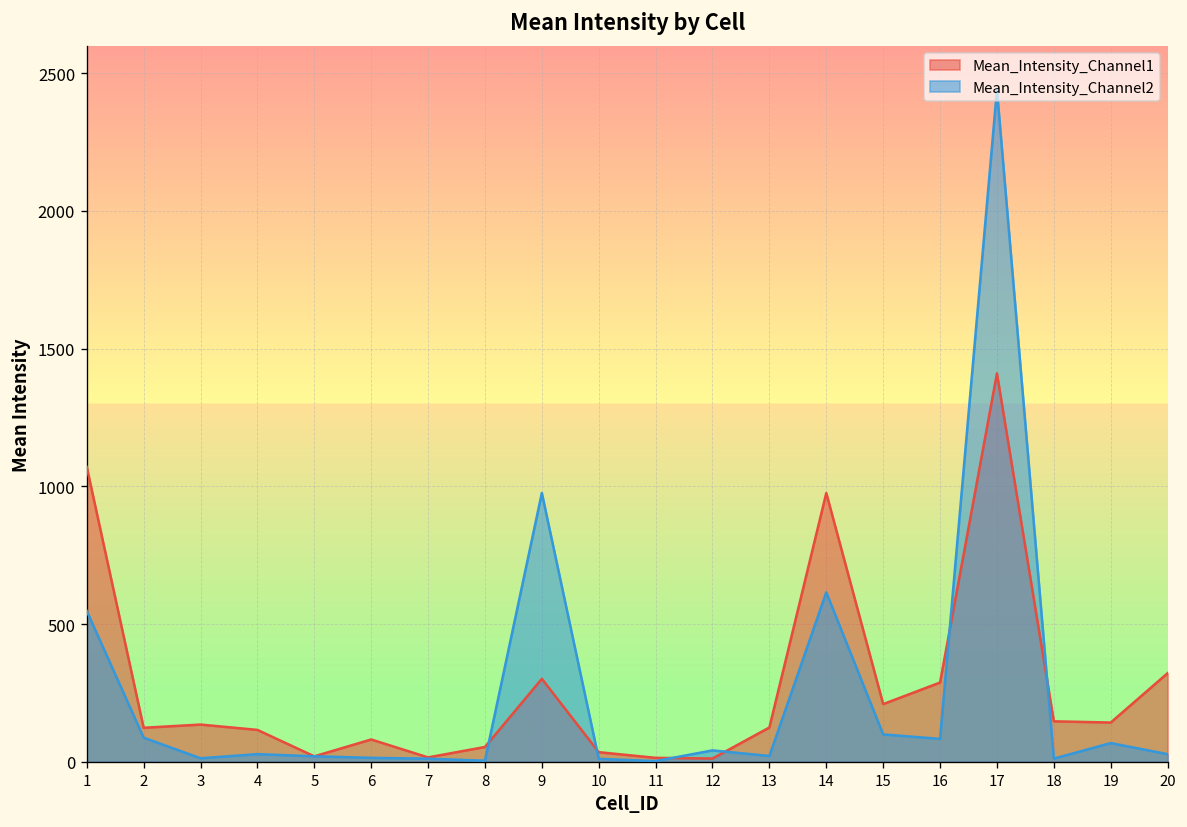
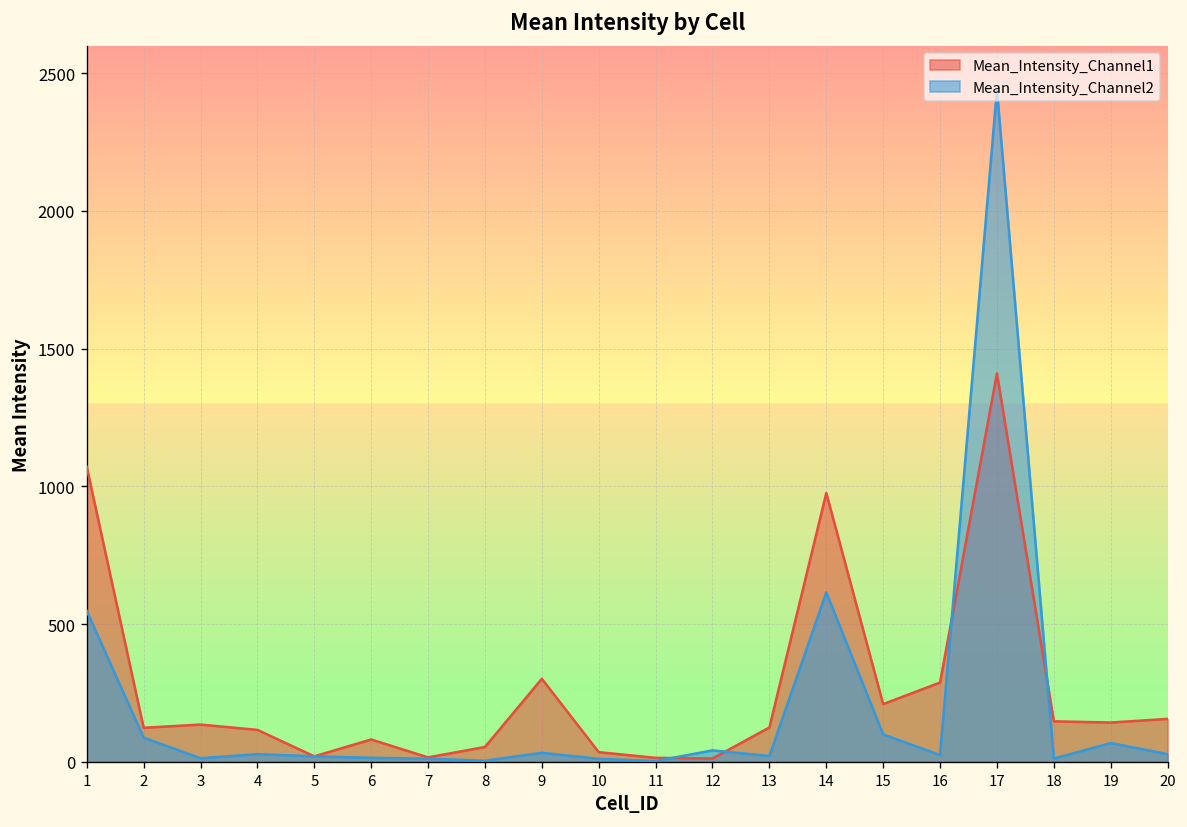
  {
    "Mean_Intensity_Channel1": {
      "1": 1070,
      "2": 120,
      "3": 140,
      "4": 120,
      "6": 80,
      "8": 50,
      "9": 300,
      "10": 40,
      "11": 10,
      "12": 10,
      "13": 120,
      "14": 980,
      "15": 210,
      "16": 290,
      "17": 1410,
      "18": 150,
      "19": 140,
-     "20": 320
+     "20": 160
    },
    "Mean_Intensity_Channel2": {
      "1": 550,
      "2": 90,
      "3": 10,
      "4": 30,
      "6": 10,
      "8": 0,
-     "9": 980,
+     "9": 30,
      "10": 10,
      "11": 0,
      "12": 40,
      "13": 20,
      "14": 620,
      "15": 100,
-     "16": 80,
+     "16": 20,
      "18": 10,
      "19": 70,
      "20": 30
    }
  }
